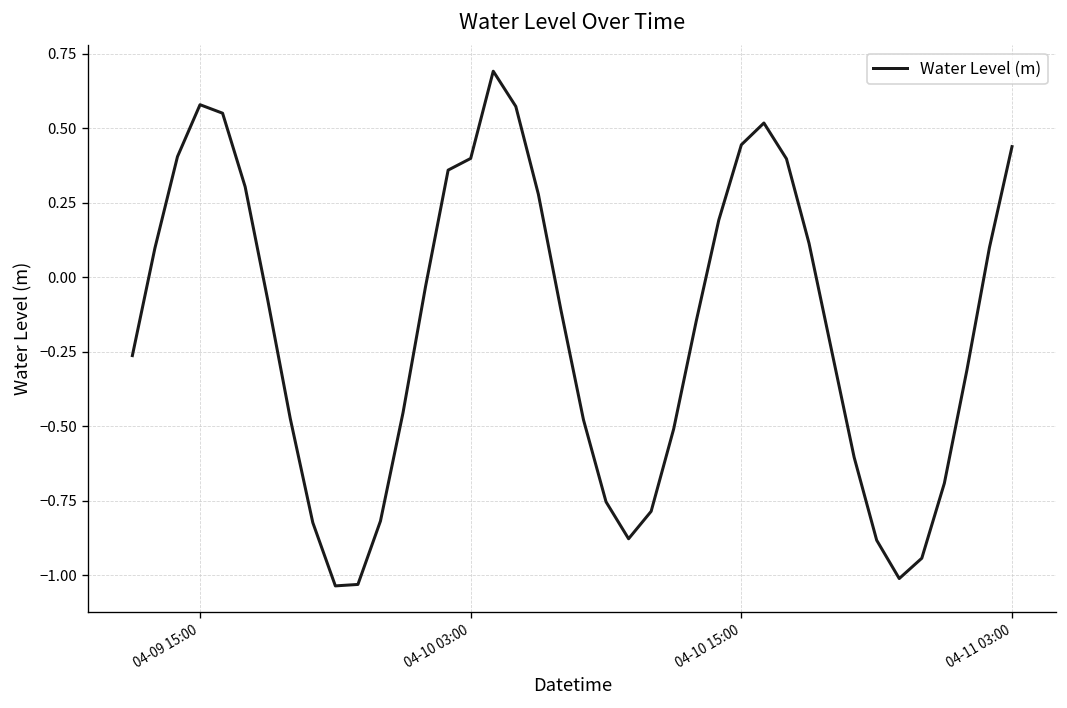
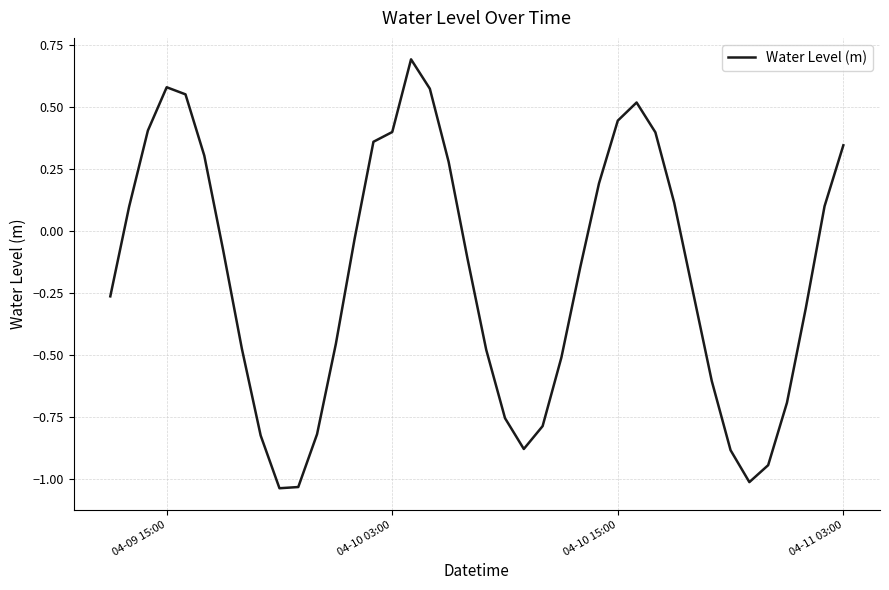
  {
    "04-09 15:00": 0.58,
    "04-10 03:00": 0.40,
    "04-10 15:00": 0.44,
-   "04-11 03:00": 0.44
+   "04-11 03:00": 0.34
  }
